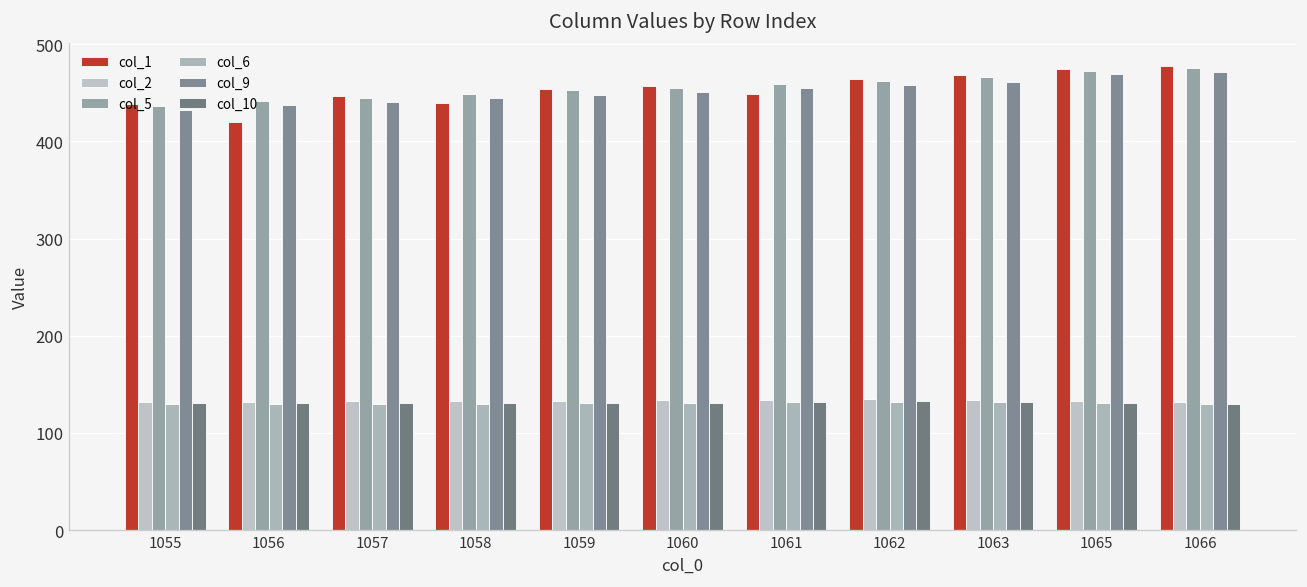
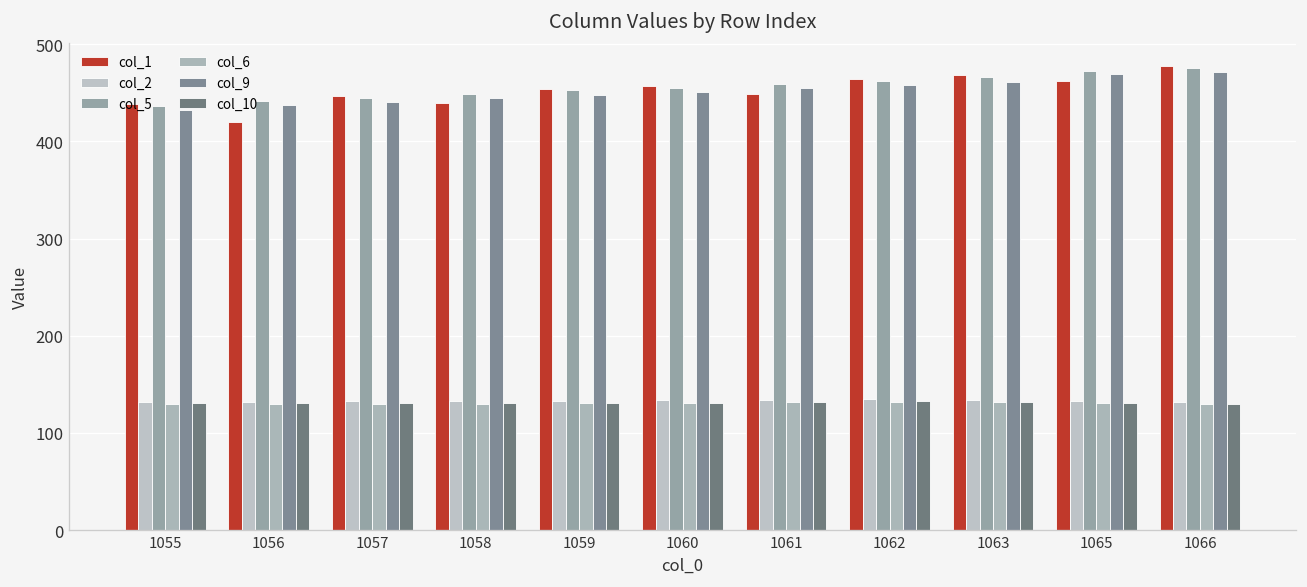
  {
    "col_1": {
      "1055": 440,
      "1056": 420,
      "1057": 450,
      "1058": 440,
      "1059": 450,
      "1060": 460,
      "1061": 450,
      "1062": 460,
      "1063": 470,
-     "1065": 470,
+     "1065": 460,
      "1066": 480
    }
  }
